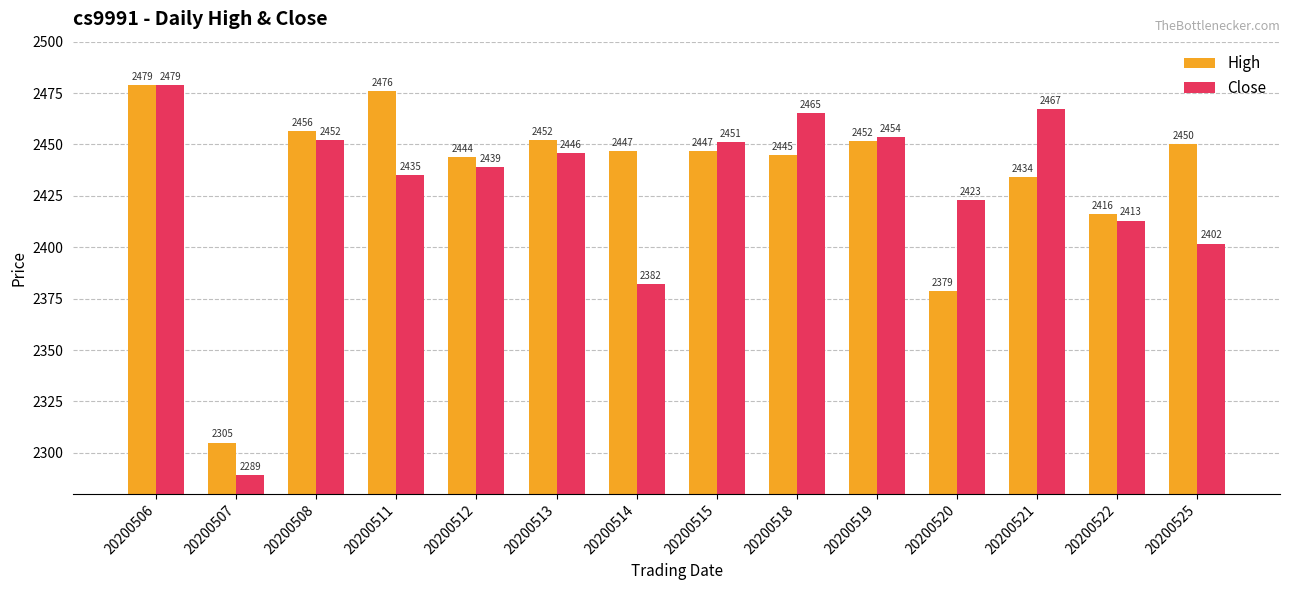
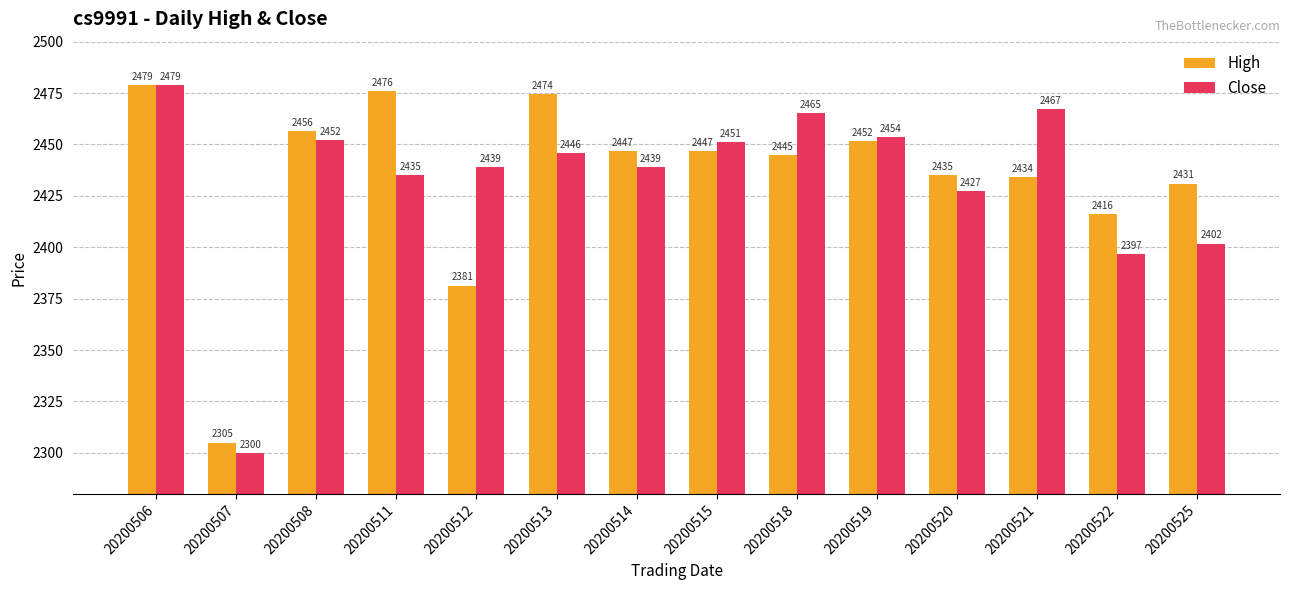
  {
    "High": {
      "20200506": 2479,
      "20200507": 2305,
      "20200508": 2456,
      "20200511": 2476,
-     "20200512": 2444,
-     "20200513": 2452,
+     "20200512": 2381,
+     "20200513": 2474,
      "20200514": 2447,
      "20200515": 2447,
      "20200518": 2445,
      "20200519": 2452,
-     "20200520": 2379,
+     "20200520": 2435,
      "20200521": 2434,
      "20200522": 2416,
-     "20200525": 2450
+     "20200525": 2431
    },
    "Close": {
      "20200506": 2479,
-     "20200507": 2289,
+     "20200507": 2300,
      "20200508": 2452,
      "20200511": 2435,
      "20200512": 2439,
      "20200513": 2446,
-     "20200514": 2382,
+     "20200514": 2439,
      "20200515": 2451,
      "20200518": 2465,
      "20200519": 2454,
-     "20200520": 2423,
+     "20200520": 2427,
      "20200521": 2467,
-     "20200522": 2413,
+     "20200522": 2397,
      "20200525": 2402
    }
  }
